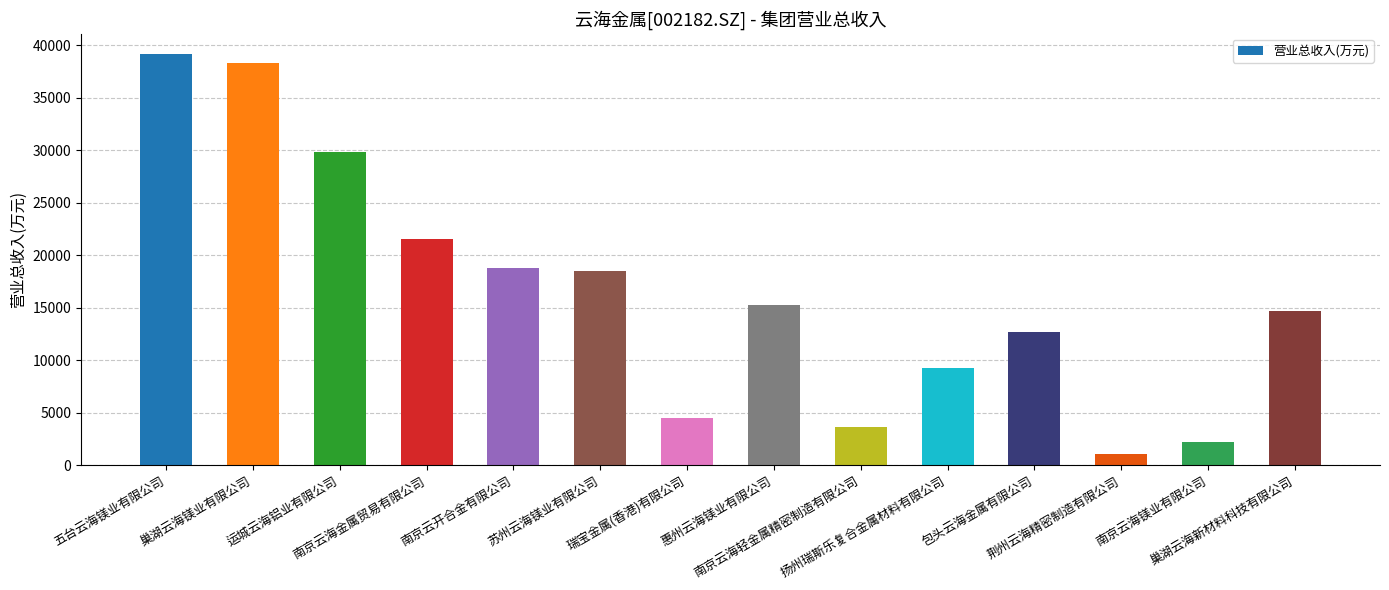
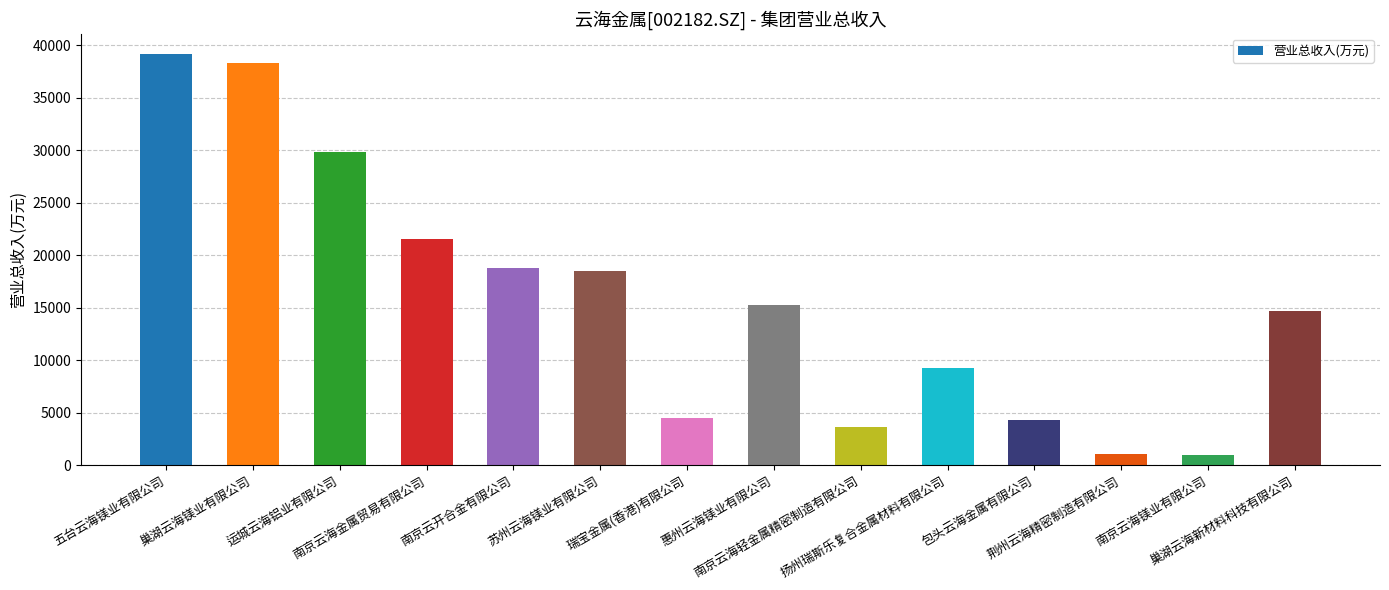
  {
    "五台云海镁业有限公司": 39200,
    "巢湖云海镁业有限公司": 38300,
    "运城云海铝业有限公司": 29900,
    "南京云海金属贸易有限公司": 21600,
    "南京云开合金有限公司": 18800,
    "苏州云海镁业有限公司": 18500,
    "瑞宝金属(香港)有限公司": 4500,
    "惠州云海镁业有限公司": 15300,
    "南京云海轻金属精密制造有限公司": 3700,
    "扬州瑞斯乐复合金属材料有限公司": 9300,
-   "包头云海金属有限公司": 12700,
+   "包头云海金属有限公司": 4300,
    "荆州云海精密制造有限公司": 1100,
-   "南京云海镁业有限公司": 2200,
+   "南京云海镁业有限公司": 1000,
    "巢湖云海新材料科技有限公司": 14700
  }
